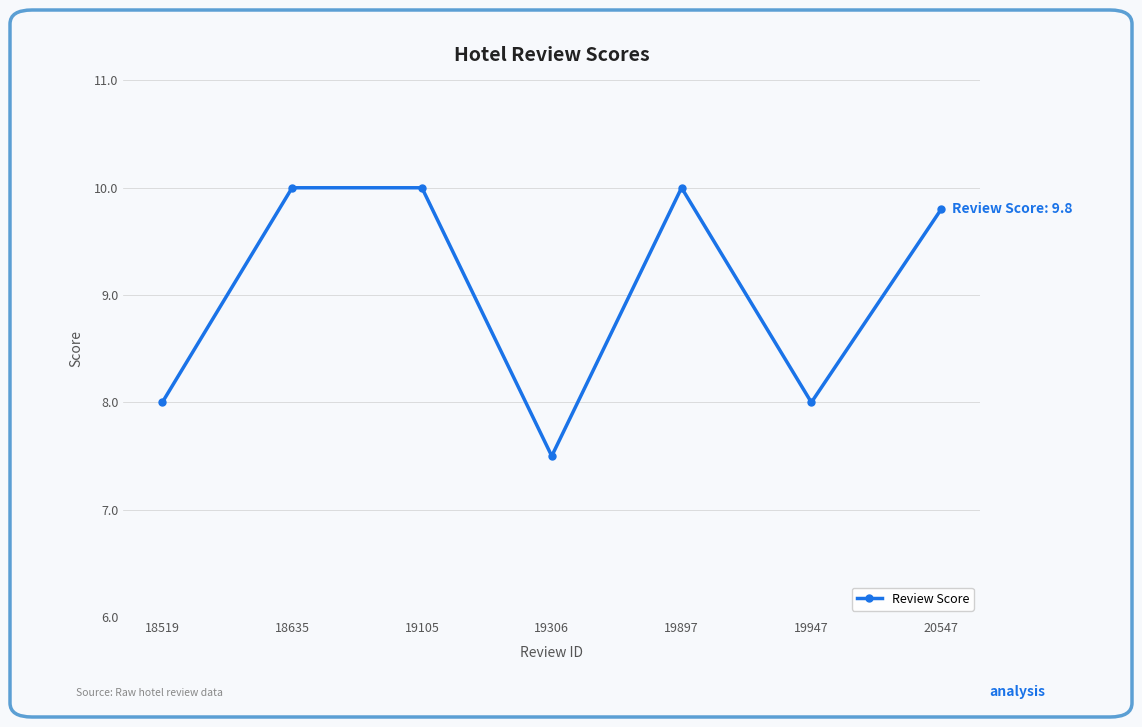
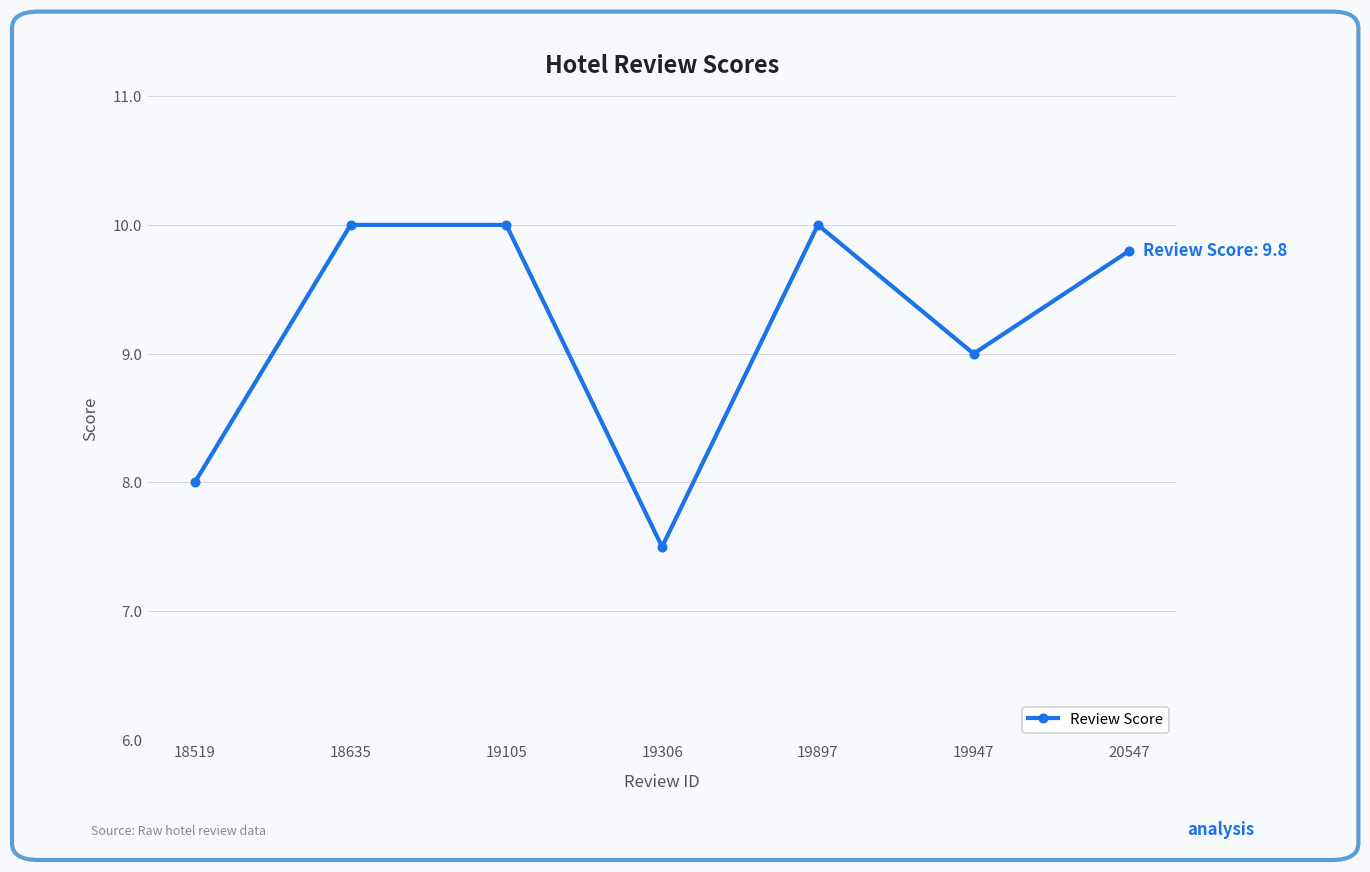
  {
    "18519": 8,
    "18635": 10,
    "19105": 10,
    "19306": 7.50,
    "19897": 10,
-   "19947": 8
+   "19947": 9
  }
